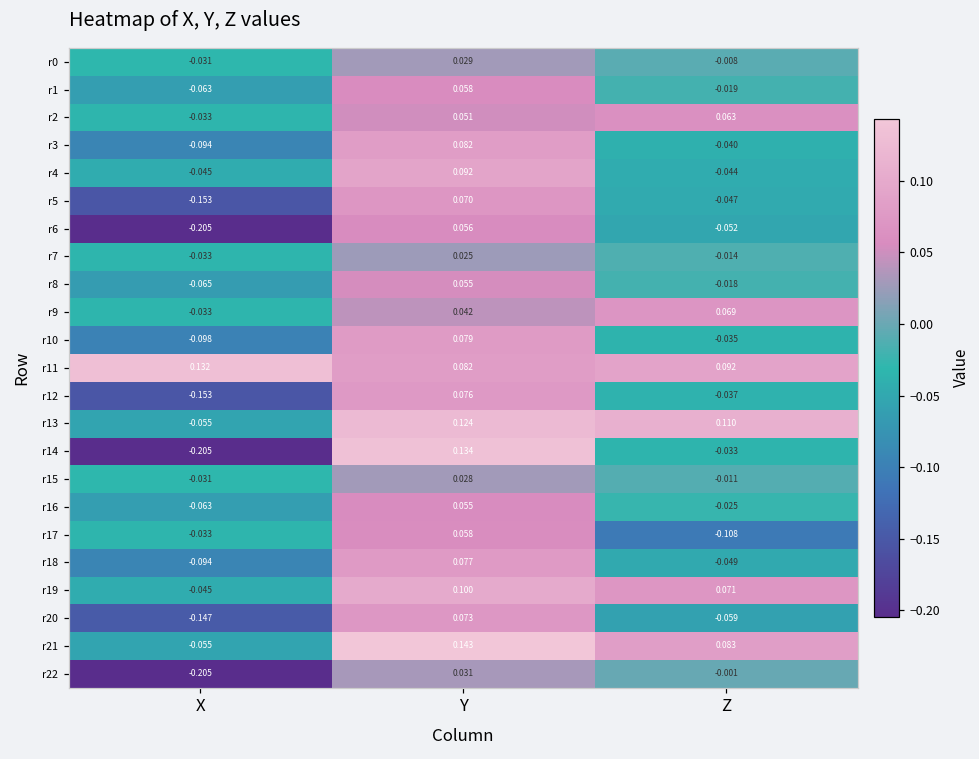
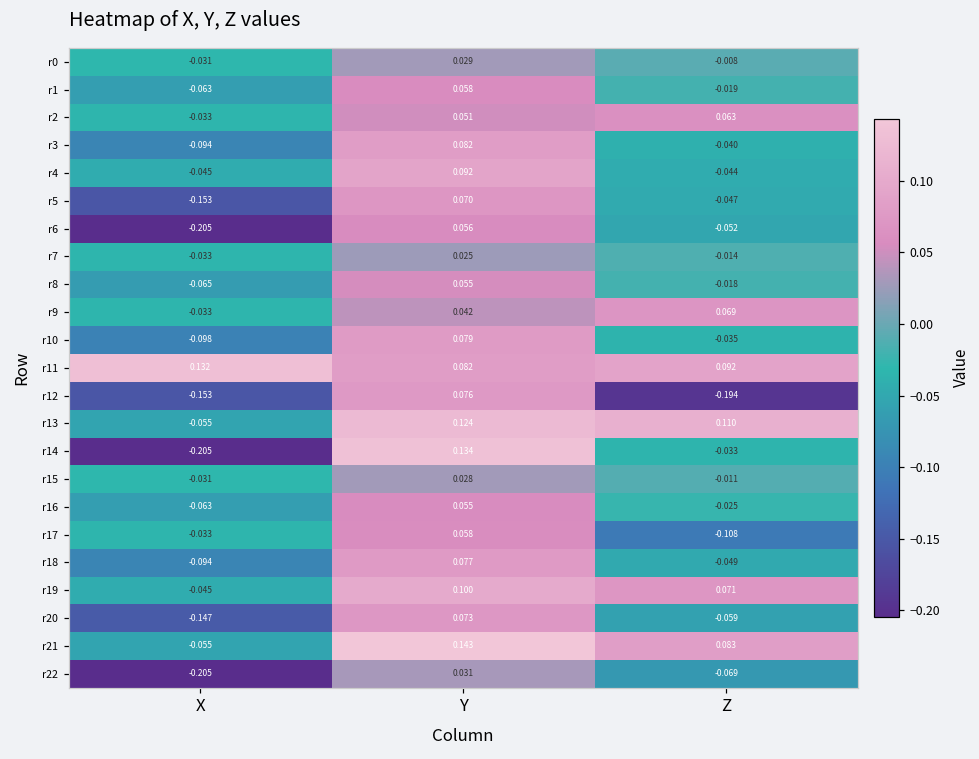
  {
    "r0": {
      "X": -0.031,
      "Y": 0.029,
      "Z": -0.008
    },
    "r1": {
      "X": -0.063,
      "Y": 0.058,
      "Z": -0.019
    },
    "r2": {
      "X": -0.033,
      "Y": 0.051,
      "Z": 0.063
    },
    "r3": {
      "X": -0.094,
      "Y": 0.082,
      "Z": -0.040
    },
    "r4": {
      "X": -0.045,
      "Y": 0.092,
      "Z": -0.044
    },
    "r5": {
      "X": -0.153,
      "Y": 0.070,
      "Z": -0.047
    },
    "r6": {
      "X": -0.205,
      "Y": 0.056,
      "Z": -0.052
    },
    "r7": {
      "X": -0.033,
      "Y": 0.025,
      "Z": -0.014
    },
    "r8": {
      "X": -0.065,
      "Y": 0.055,
      "Z": -0.018
    },
    "r9": {
      "X": -0.033,
      "Y": 0.042,
      "Z": 0.069
    },
    "r10": {
      "X": -0.098,
      "Y": 0.079,
      "Z": -0.035
    },
    "r11": {
      "X": 0.132,
      "Y": 0.082,
      "Z": 0.092
    },
    "r12": {
      "X": -0.153,
      "Y": 0.076,
-     "Z": -0.037
+     "Z": -0.194
    },
    "r13": {
      "X": -0.055,
      "Y": 0.124,
      "Z": 0.110
    },
    "r14": {
      "X": -0.205,
      "Y": 0.134,
      "Z": -0.033
    },
    "r15": {
      "X": -0.031,
      "Y": 0.028,
      "Z": -0.011
    },
    "r16": {
      "X": -0.063,
      "Y": 0.055,
      "Z": -0.025
    },
    "r17": {
      "X": -0.033,
      "Y": 0.058,
      "Z": -0.108
    },
    "r18": {
      "X": -0.094,
      "Y": 0.077,
      "Z": -0.049
    },
    "r19": {
      "X": -0.045,
      "Y": 0.100,
      "Z": 0.071
    },
    "r20": {
      "X": -0.147,
      "Y": 0.073,
      "Z": -0.059
    },
    "r21": {
      "X": -0.055,
      "Y": 0.143,
      "Z": 0.083
    },
    "r22": {
      "X": -0.205,
      "Y": 0.031,
-     "Z": -0.001
+     "Z": -0.069
    }
  }
